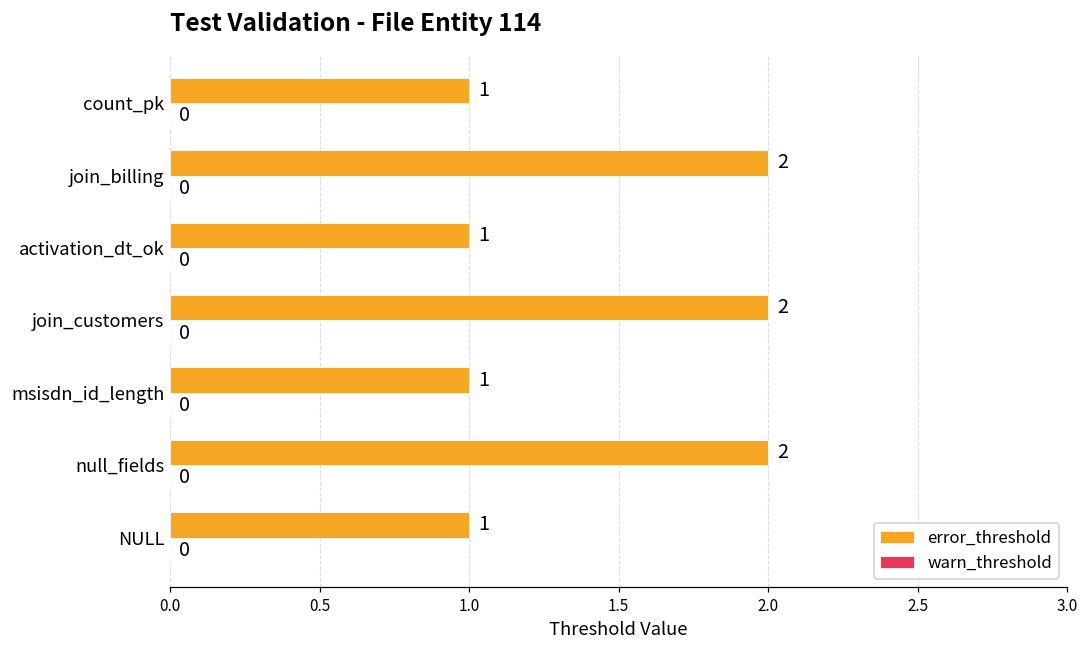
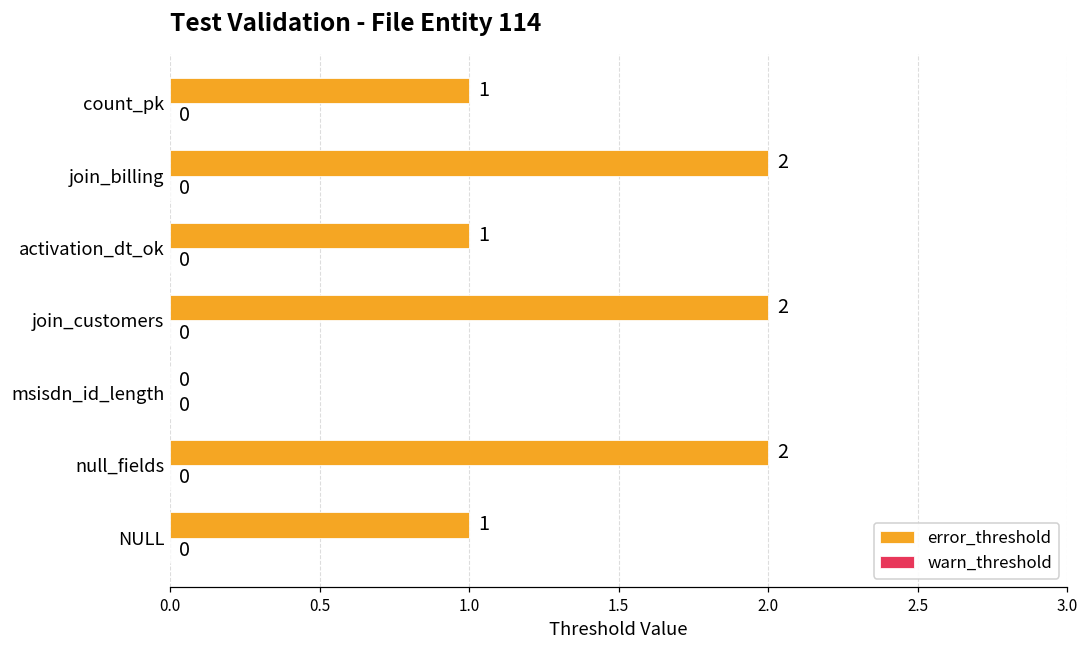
  {
    "error_threshold": {
      "count_pk": 1,
      "join_billing": 2,
      "activation_dt_ok": 1,
      "join_customers": 2,
-     "msisdn_id_length": 1,
+     "msisdn_id_length": 0,
      "null_fields": 2,
      "NULL": 1
    },
    "warn_threshold": {
      "count_pk": 0,
      "join_billing": 0,
      "activation_dt_ok": 0,
      "join_customers": 0,
      "msisdn_id_length": 0,
      "null_fields": 0,
      "NULL": 0
    }
  }
